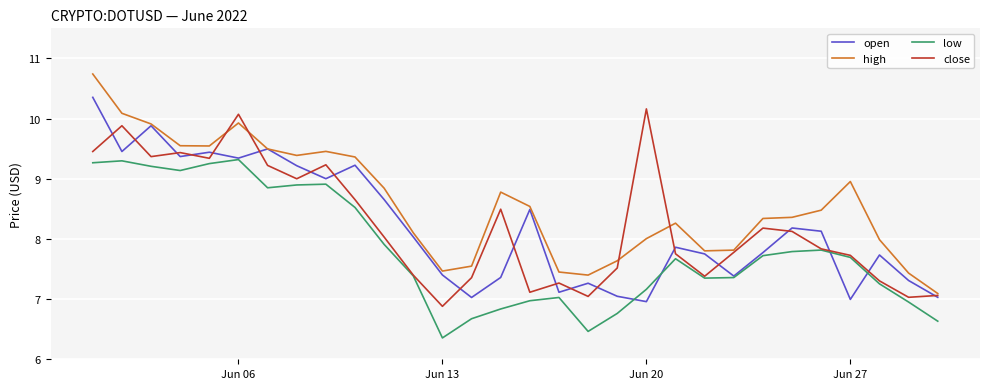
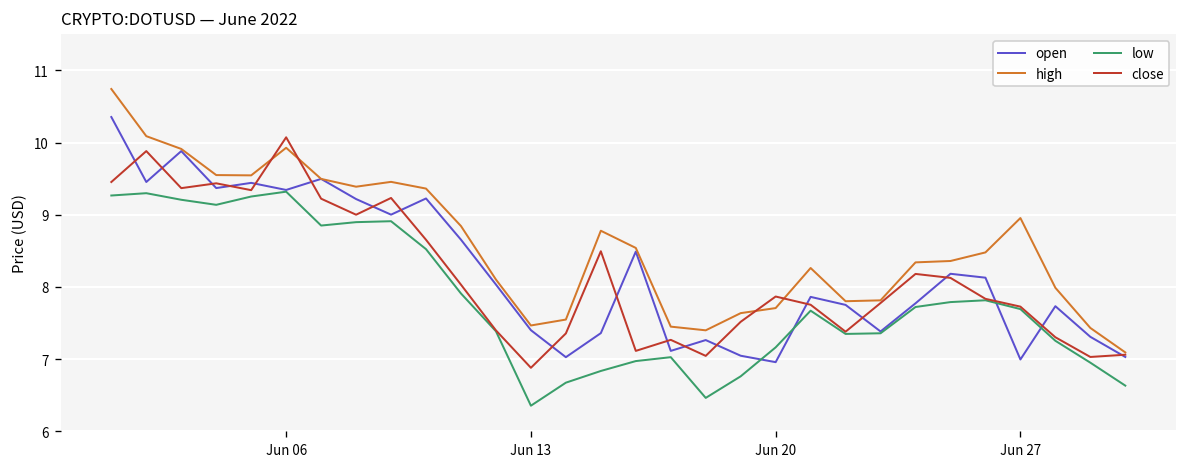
  {
    "open": {
      "Jun 13": 7.4,
      "Jun 20": 7.0,
      "Jun 27": 7.0
    },
    "high": {
      "Jun 06": 9.9,
      "Jun 13": 7.5,
-     "Jun 20": 8.0,
+     "Jun 20": 7.7,
      "Jun 27": 9.0
    },
    "low": {
      "Jun 13": 6.4,
      "Jun 20": 7.2
    },
    "close": {
      "Jun 06": 10.1,
      "Jun 13": 6.9,
-     "Jun 20": 10.2
+     "Jun 20": 7.9
    }
  }
